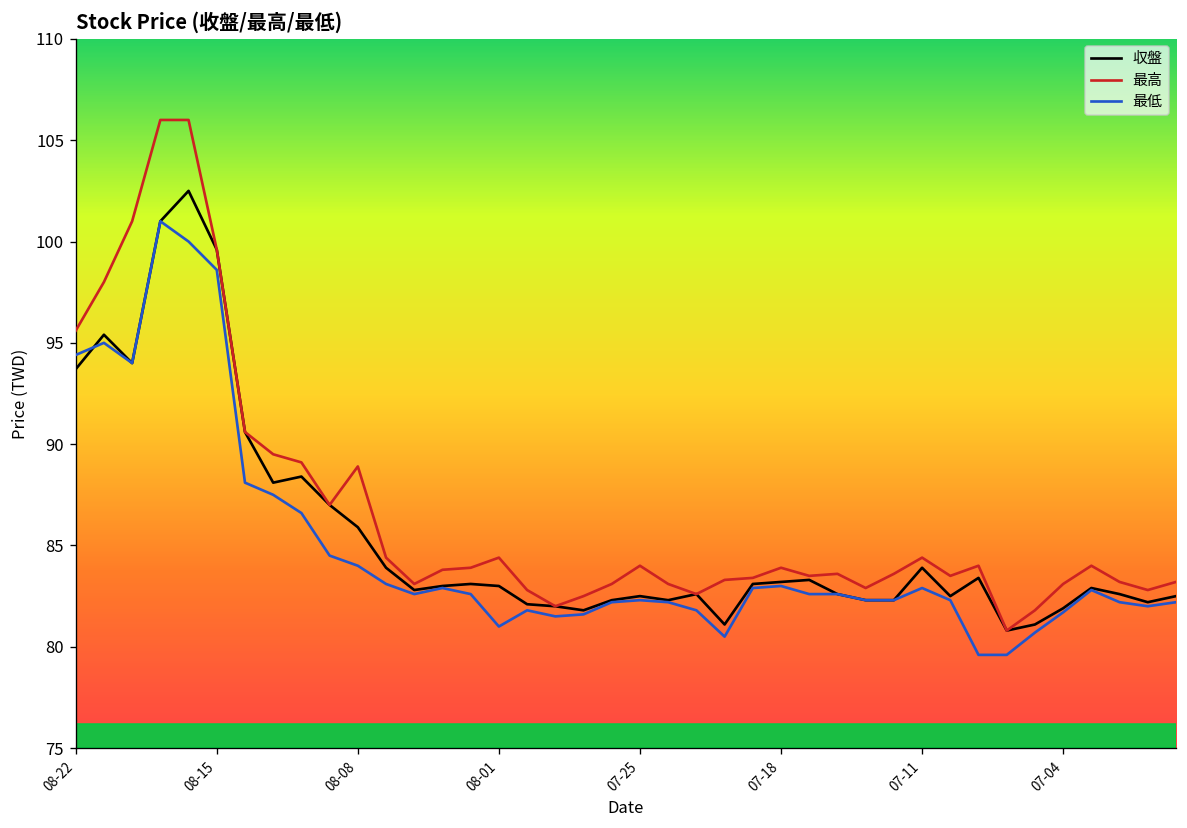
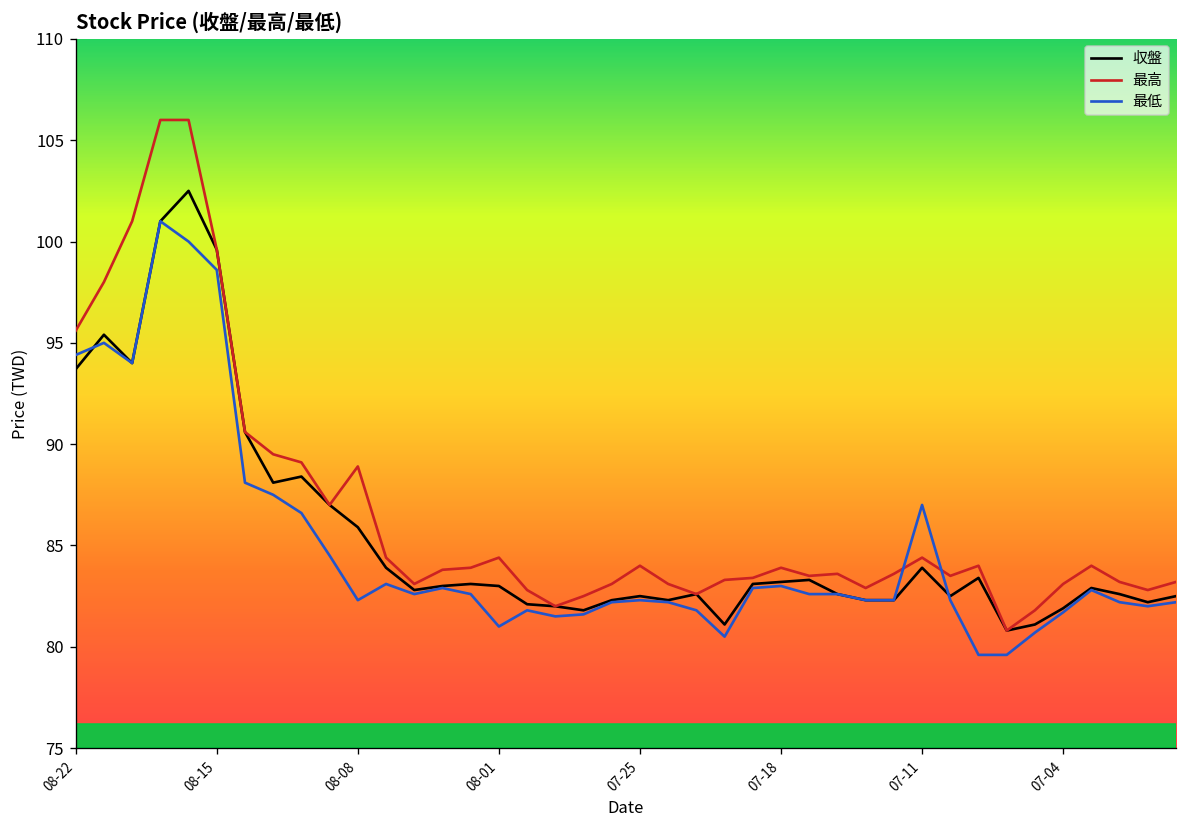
  {
    "収盤": {
      "08-22": 93.7,
      "08-08": 85.9,
      "08-01": 83.0,
      "07-25": 82.5,
      "07-18": 83.2,
      "07-11": 83.9,
      "07-04": 81.9
    },
    "最高": {
      "08-22": 95.6,
      "08-08": 88.9,
      "08-01": 84.4,
      "07-25": 84.0,
      "07-18": 83.9,
      "07-11": 84.4,
      "07-04": 83.1
    },
    "最低": {
      "08-22": 94.4,
      "08-15": 98.6,
-     "08-08": 84.0,
+     "08-08": 82.3,
      "08-01": 81.0,
      "07-25": 82.3,
      "07-18": 83.0,
-     "07-11": 82.9,
+     "07-11": 87.0,
      "07-04": 81.7
    }
  }
